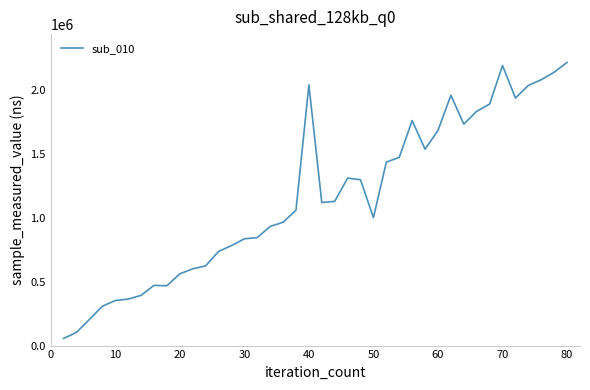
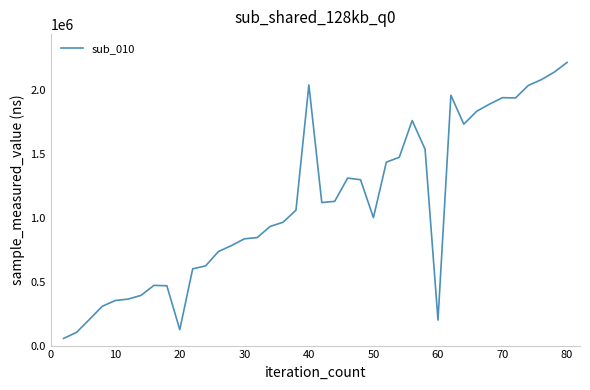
  {
    "10": 350000,
-   "20": 560000,
+   "20": 120000,
    "30": 840000,
    "40": 2040000,
    "50": 1000000,
-   "60": 1690000,
-   "70": 2190000,
+   "60": 200000,
+   "70": 1940000,
    "80": 2220000
  }
